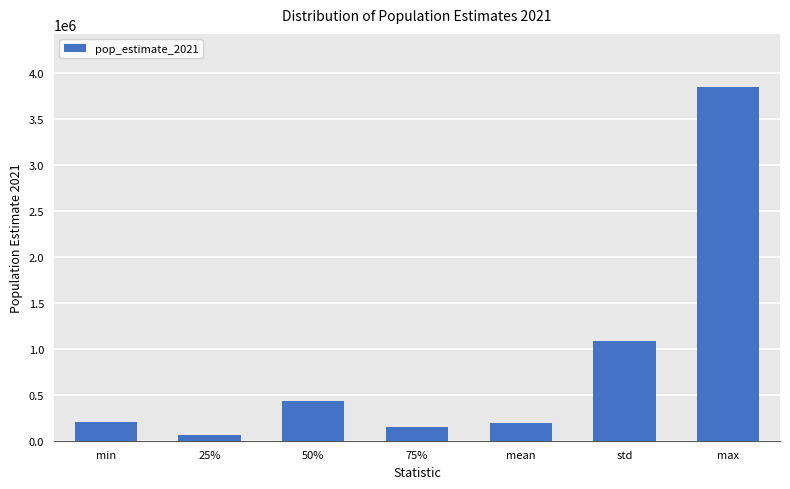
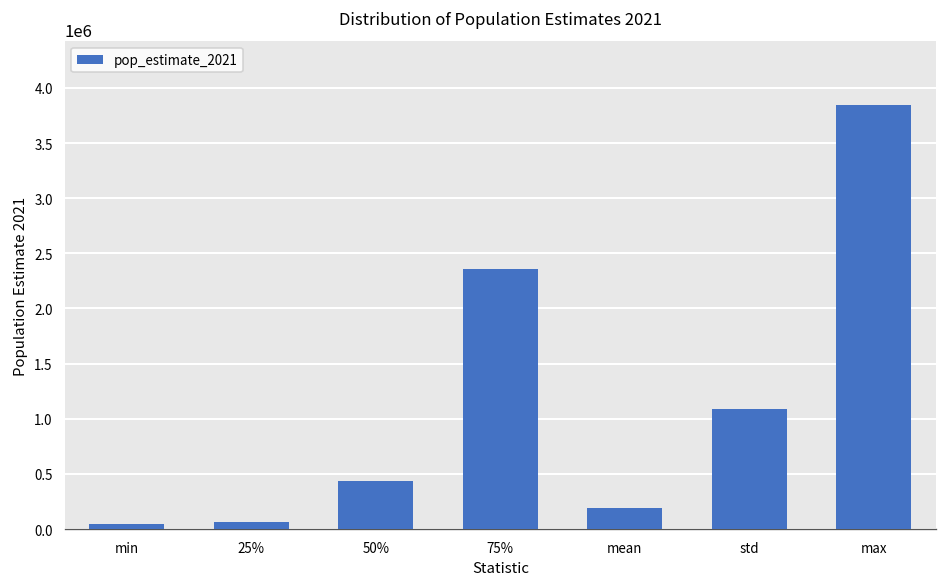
  {
-   "min": 200000,
+   "min": 100000,
    "25%": 100000,
    "50%": 400000,
-   "75%": 200000,
+   "75%": 2400000,
    "mean": 200000,
    "std": 1100000,
    "max": 3800000
  }
